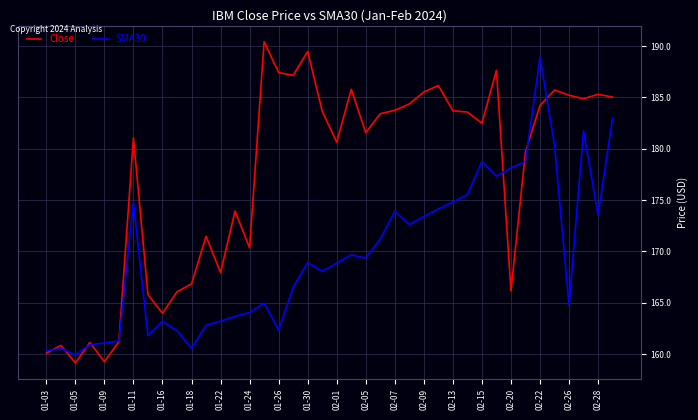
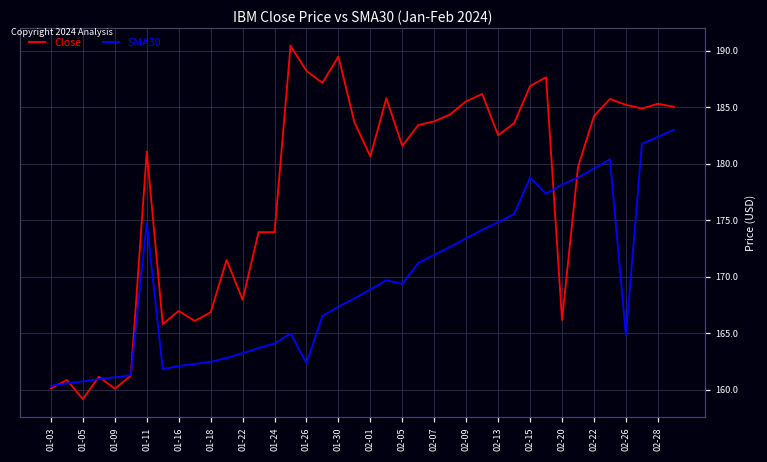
  {
    "Close": {
      "01-05": 159.2,
-     "01-09": 159.3,
+     "01-09": 160.1,
      "01-11": 181.1,
-     "01-16": 164.0,
+     "01-16": 167.0,
      "01-18": 166.8,
      "01-22": 167.9,
-     "01-24": 170.4,
-     "01-26": 187.4,
+     "01-24": 173.9,
+     "01-26": 188.2,
      "01-30": 189.5,
      "02-01": 180.6,
      "02-05": 181.6,
      "02-07": 183.7,
      "02-09": 185.5,
-     "02-13": 183.7,
-     "02-15": 182.5,
+     "02-13": 182.5,
+     "02-15": 186.9,
      "02-20": 166.2,
      "02-22": 184.2,
      "02-26": 185.2,
      "02-28": 185.3
    },
    "SMA30": {
-     "01-05": 159.9,
+     "01-05": 160.7,
      "01-09": 161.1,
      "01-11": 174.8,
-     "01-16": 163.2,
-     "01-18": 160.6,
+     "01-16": 162.1,
+     "01-18": 162.5,
      "01-22": 163.2,
      "01-24": 164.1,
      "01-26": 162.3,
-     "01-30": 168.9,
+     "01-30": 167.3,
      "02-01": 168.9,
      "02-05": 169.4,
-     "02-07": 173.9,
+     "02-07": 171.9,
      "02-09": 173.4,
      "02-13": 174.8,
      "02-15": 178.8,
      "02-20": 178.1,
-     "02-22": 188.9,
+     "02-22": 179.6,
      "02-26": 164.8,
-     "02-28": 173.5
+     "02-28": 182.4
    }
  }
